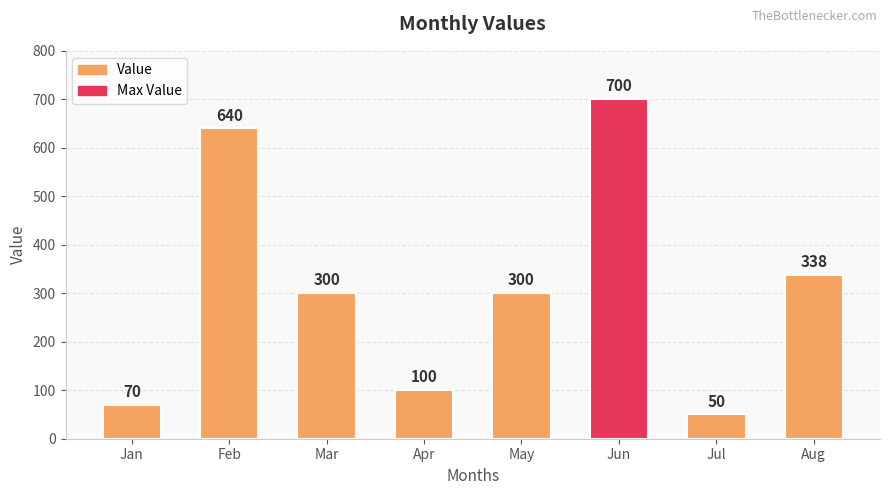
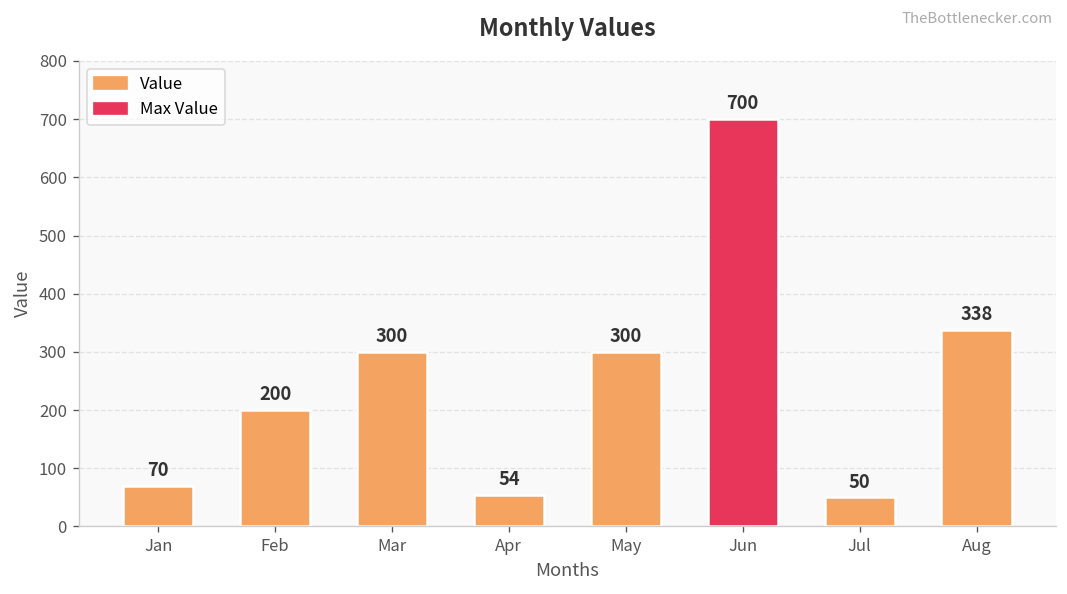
  {
    "Jan": 70,
-   "Feb": 640,
+   "Feb": 200,
    "Mar": 300,
-   "Apr": 100,
+   "Apr": 54,
    "May": 300,
    "Jun": 700,
    "Jul": 50,
    "Aug": 338
  }
